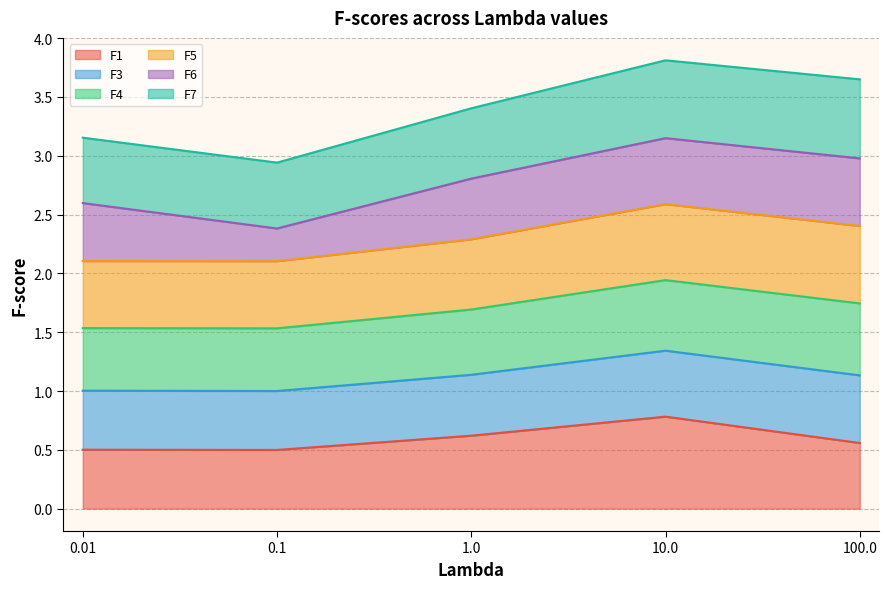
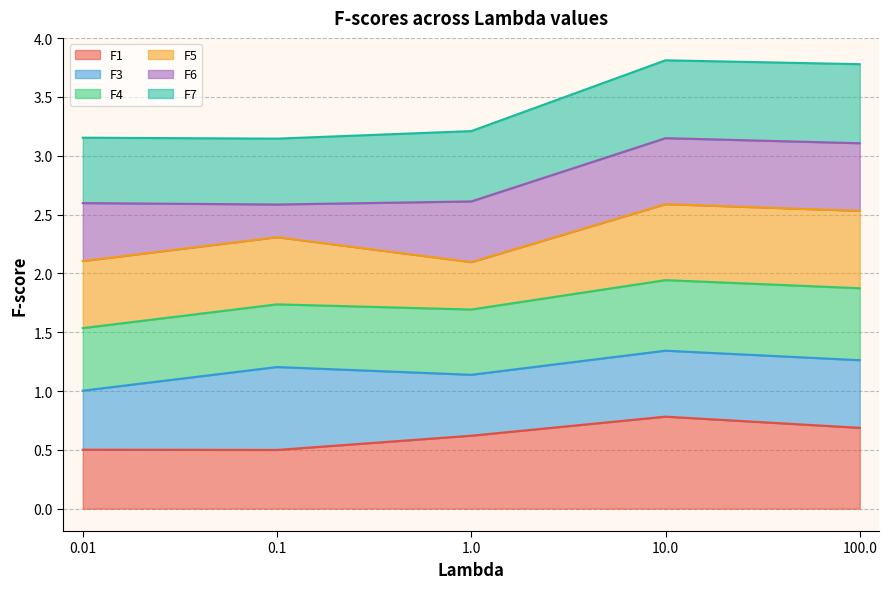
  {
    "F1": {
      "0.01": 0.50,
      "0.1": 0.50,
      "1.0": 0.62,
      "10.0": 0.78,
-     "100.0": 0.56
+     "100.0": 0.69
    },
    "F3": {
      "0.01": 0.50,
-     "0.1": 0.50,
+     "0.1": 0.71,
      "1.0": 0.52,
      "10.0": 0.56,
      "100.0": 0.58
    },
    "F5": {
      "0.01": 0.57,
      "0.1": 0.57,
-     "1.0": 0.60,
+     "1.0": 0.40,
      "10.0": 0.65,
      "100.0": 0.66
    },
    "F6": {
      "0.01": 0.49,
      "0.1": 0.28,
      "1.0": 0.52,
      "10.0": 0.56,
      "100.0": 0.58
    }
  }
